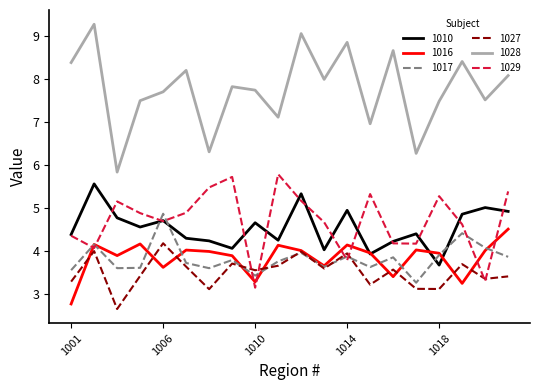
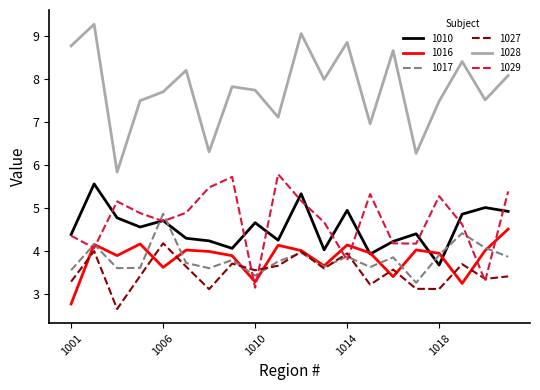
  {
    "1010": {
      "1010": 4.7,
      "1014": 5.0,
      "1018": 3.7
    },
    "1016": {
      "1001": 2.8,
      "1006": 3.6,
      "1010": 3.3,
      "1014": 4.1
    },
    "1017": {
      "1001": 3.6,
      "1006": 4.9,
      "1010": 3.4,
      "1014": 3.9
    },
    "1027": {
      "1001": 3.3,
      "1006": 4.2,
      "1010": 3.6,
      "1014": 4.0,
      "1018": 3.1
    },
    "1028": {
-     "1001": 8.4,
+     "1001": 8.8,
      "1006": 7.7,
      "1010": 7.7,
      "1014": 8.9,
      "1018": 7.5
    },
    "1029": {
      "1010": 3.2,
      "1014": 3.8,
      "1018": 5.3
    }
  }
